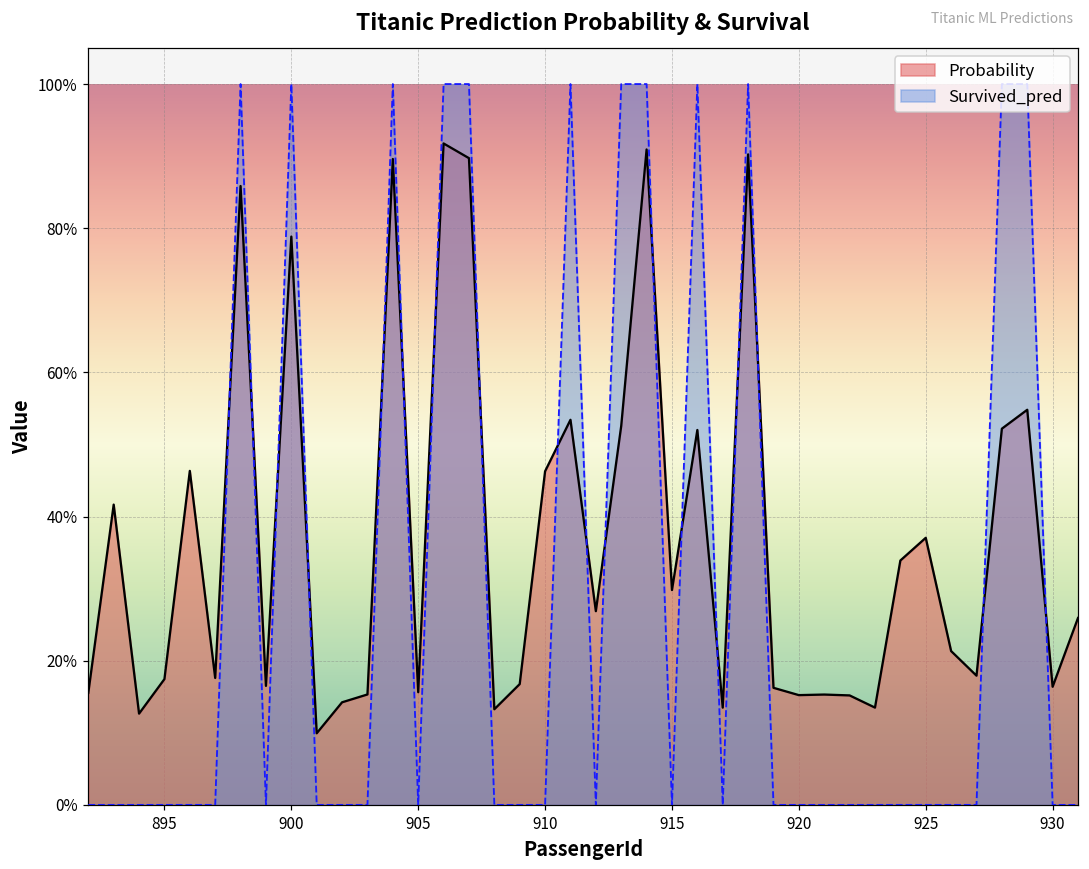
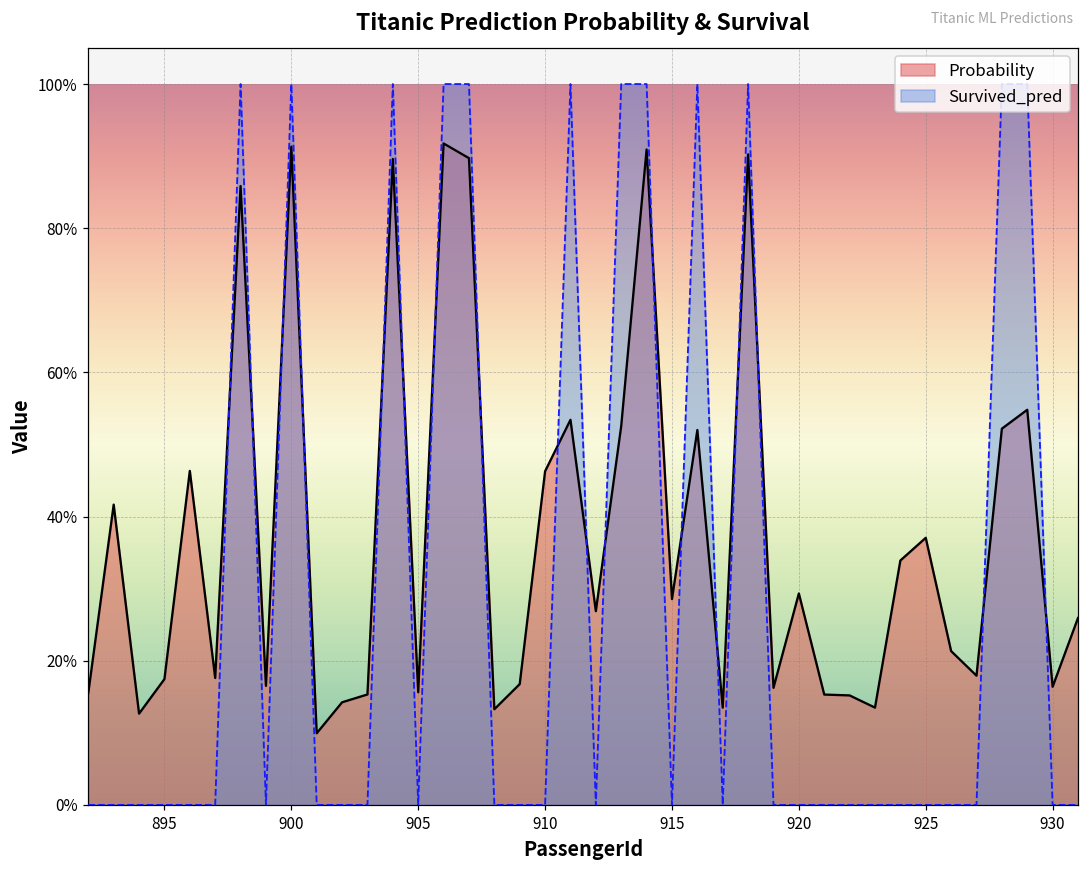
  {
    "Probability": {
      "895": "17%",
-     "900": "79%",
+     "900": "91%",
      "905": "16%",
      "910": "46%",
-     "915": "30%",
-     "920": "15%",
+     "915": "29%",
+     "920": "29%",
      "925": "37%",
      "930": "16%"
    },
    "Survived_pred": {
      "895": "0%",
      "900": "100%",
      "905": "0%",
      "910": "0%",
      "915": "0%",
      "920": "0%",
      "925": "0%",
      "930": "0%"
    }
  }
